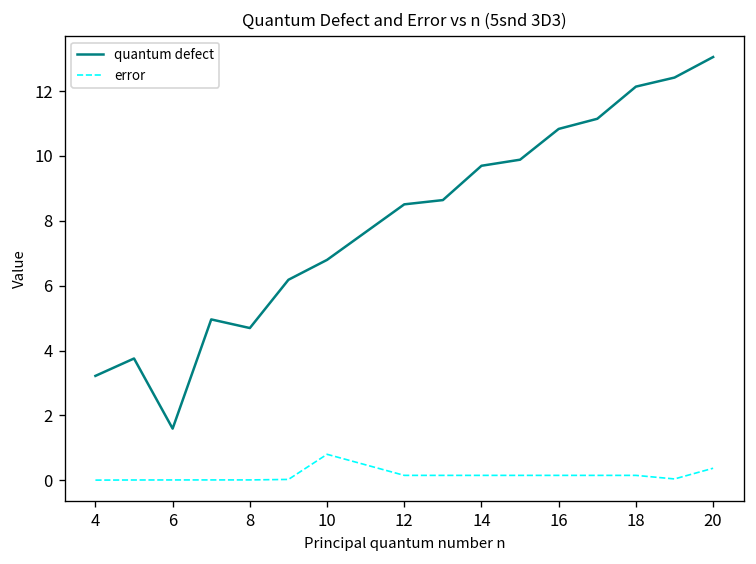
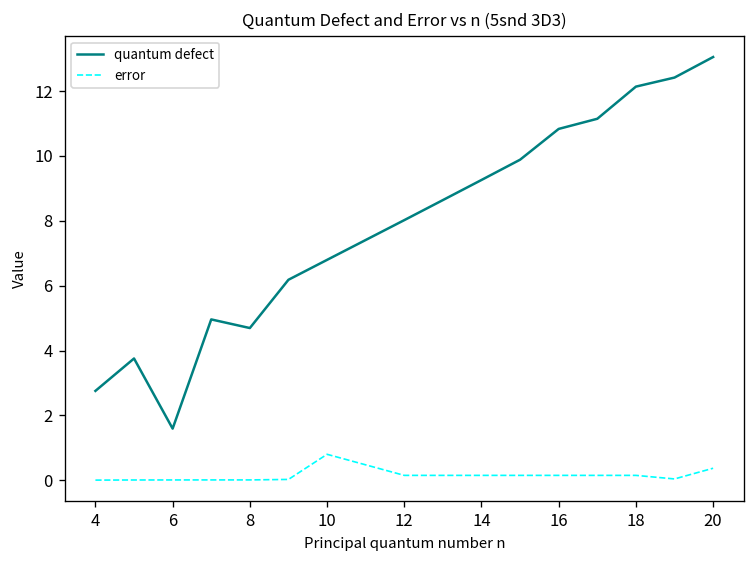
  {
    "quantum defect": {
-     "4": 3.2,
+     "4": 2.8,
      "6": 1.6,
      "8": 4.7,
      "10": 6.8,
-     "12": 8.5,
-     "14": 9.7,
+     "12": 8.0,
+     "14": 9.3,
      "16": 10.8,
      "18": 12.1,
      "20": 13.1
    },
    "error": {
      "4": 0.0,
      "6": 0.0,
      "8": 0.0,
      "10": 0.8,
      "12": 0.2,
      "14": 0.2,
      "16": 0.2,
      "18": 0.2,
      "20": 0.4
    }
  }
